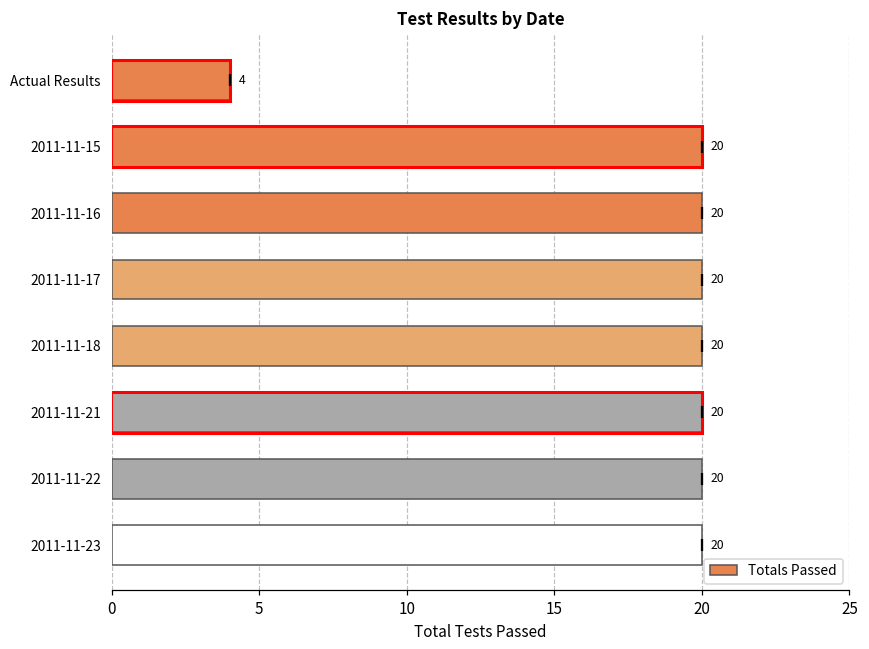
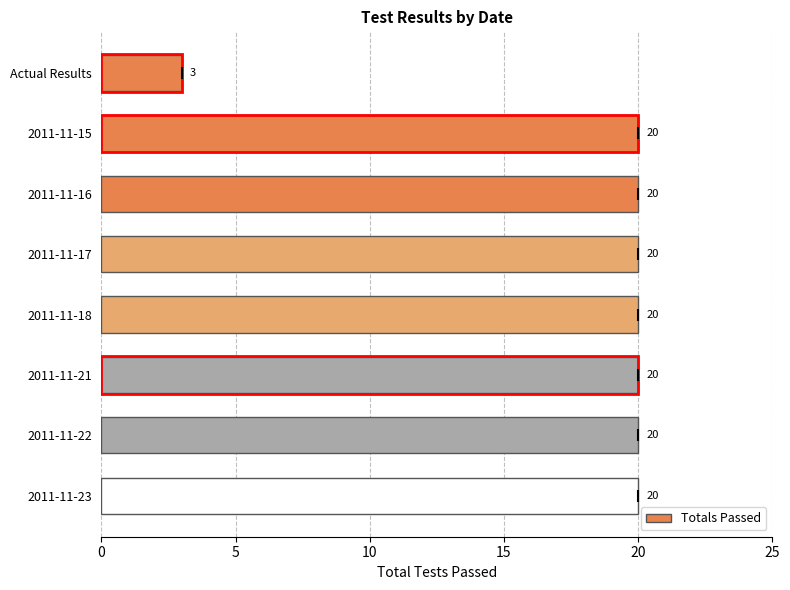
  {
    "Totals Passed": {
-     "Actual Results": 4,
+     "Actual Results": 3,
      "2011-11-15": 20,
      "2011-11-16": 20,
      "2011-11-17": 20,
      "2011-11-18": 20,
      "2011-11-21": 20,
      "2011-11-22": 20,
      "2011-11-23": 20
    }
  }
